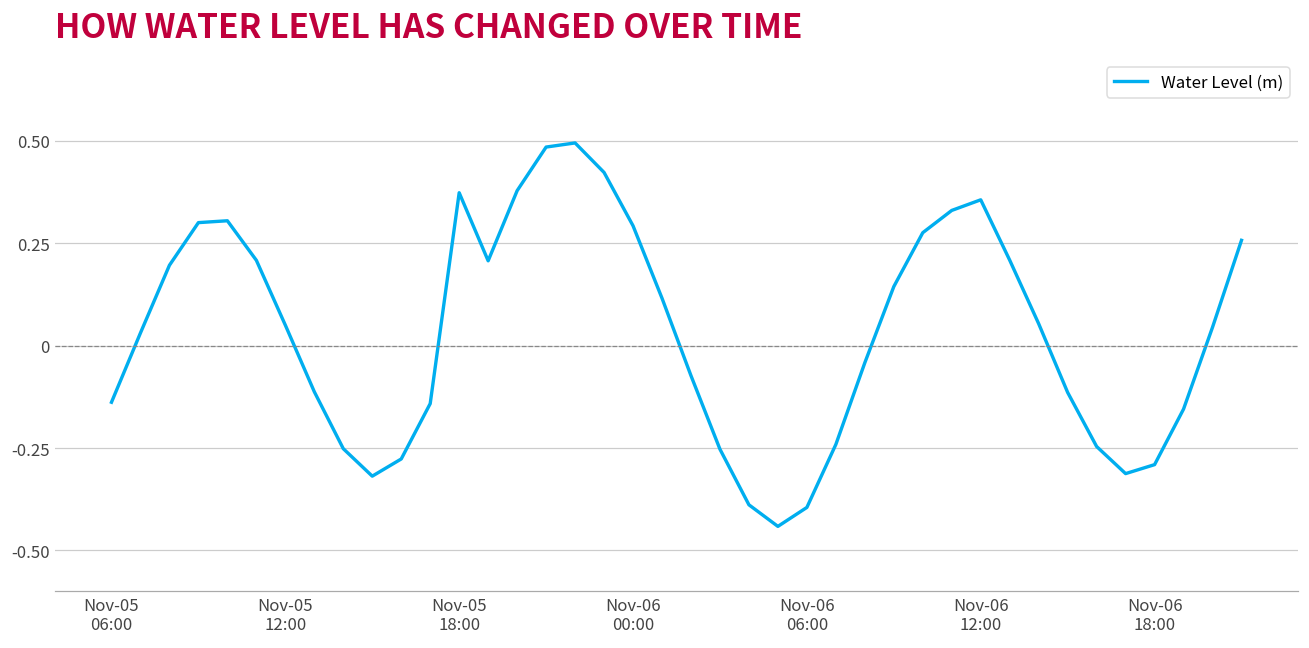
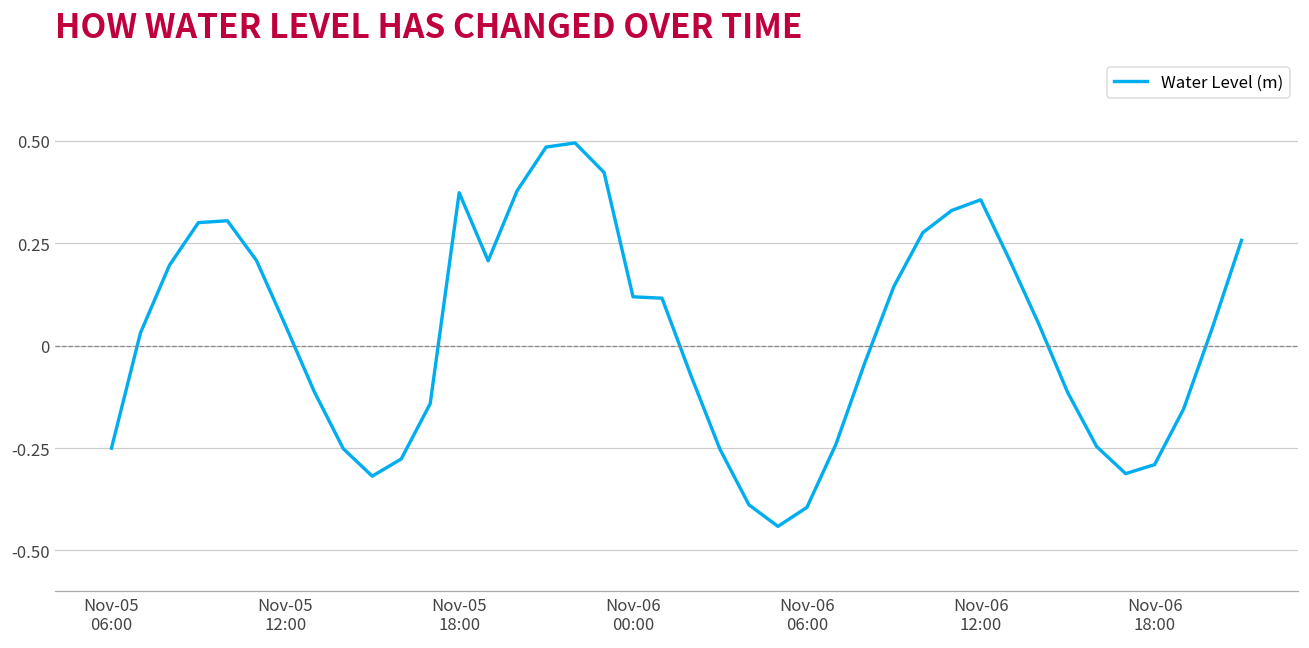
  {
-   "Nov-05 06:00": -0.14,
+   "Nov-05 06:00": -0.25,
    "Nov-05 12:00": 0.05,
    "Nov-05 18:00": 0.37,
-   "Nov-06 00:00": 0.29,
+   "Nov-06 00:00": 0.12,
    "Nov-06 06:00": -0.40,
    "Nov-06 12:00": 0.36,
    "Nov-06 18:00": -0.29
  }
